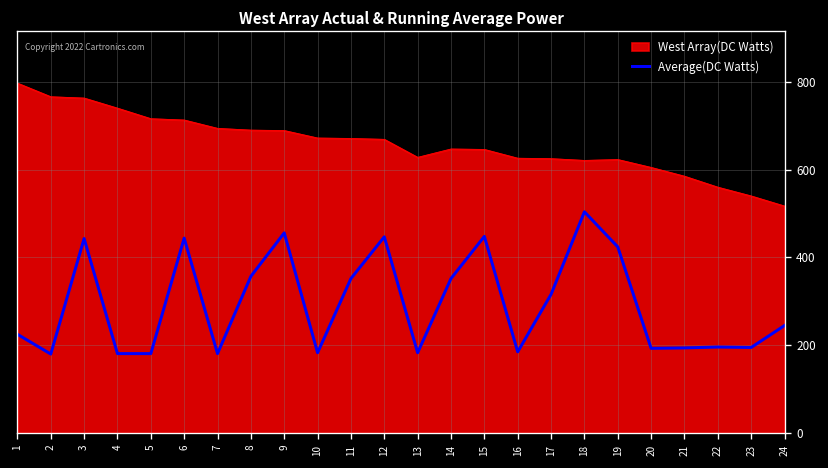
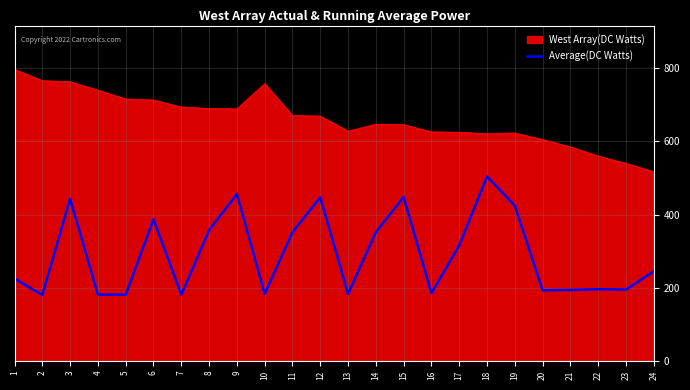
  {
    "West Array(DC Watts)": {
      "1": 800,
      "2": 770,
      "3": 760,
      "4": 740,
      "5": 720,
      "6": 710,
      "7": 690,
      "8": 690,
      "9": 690,
-     "10": 670,
+     "10": 760,
      "11": 670,
      "12": 670,
      "13": 630,
      "14": 650,
      "15": 650,
      "16": 630,
      "17": 630,
      "18": 620,
      "19": 620,
      "20": 610,
      "21": 590,
      "22": 560,
      "23": 540,
      "24": 520
    },
    "Average(DC Watts)": {
      "1": 230,
      "2": 180,
      "3": 440,
      "4": 180,
      "5": 180,
-     "6": 440,
+     "6": 390,
      "7": 180,
      "8": 360,
      "9": 460,
      "10": 180,
      "11": 350,
      "12": 450,
      "13": 180,
      "14": 350,
      "15": 450,
      "16": 190,
      "17": 320,
      "18": 500,
      "19": 420,
      "20": 190,
      "21": 190,
      "22": 200,
      "23": 200,
      "24": 250
    }
  }
